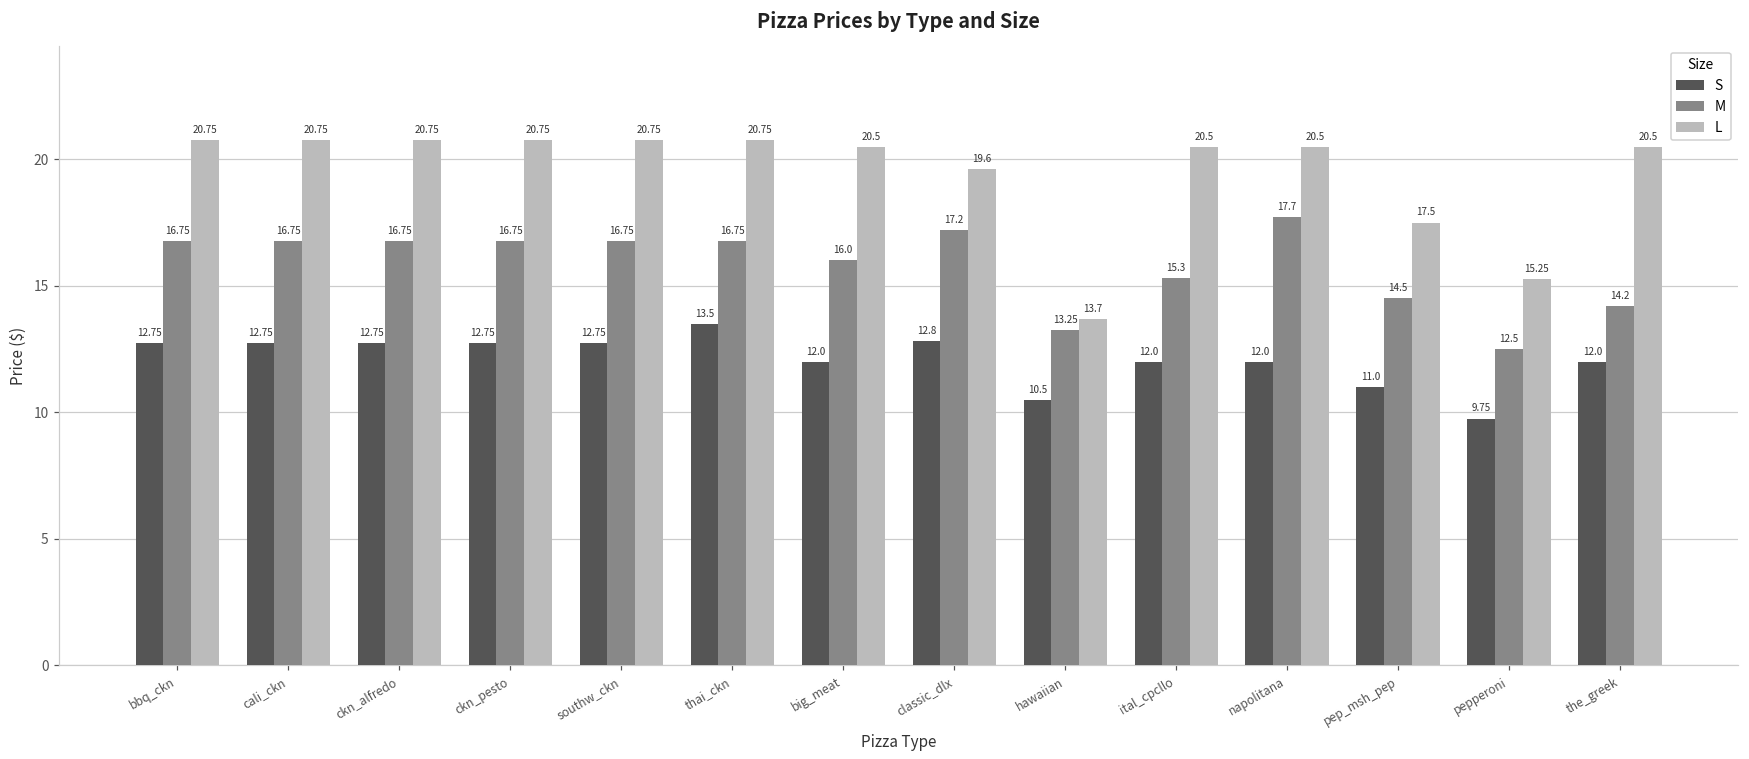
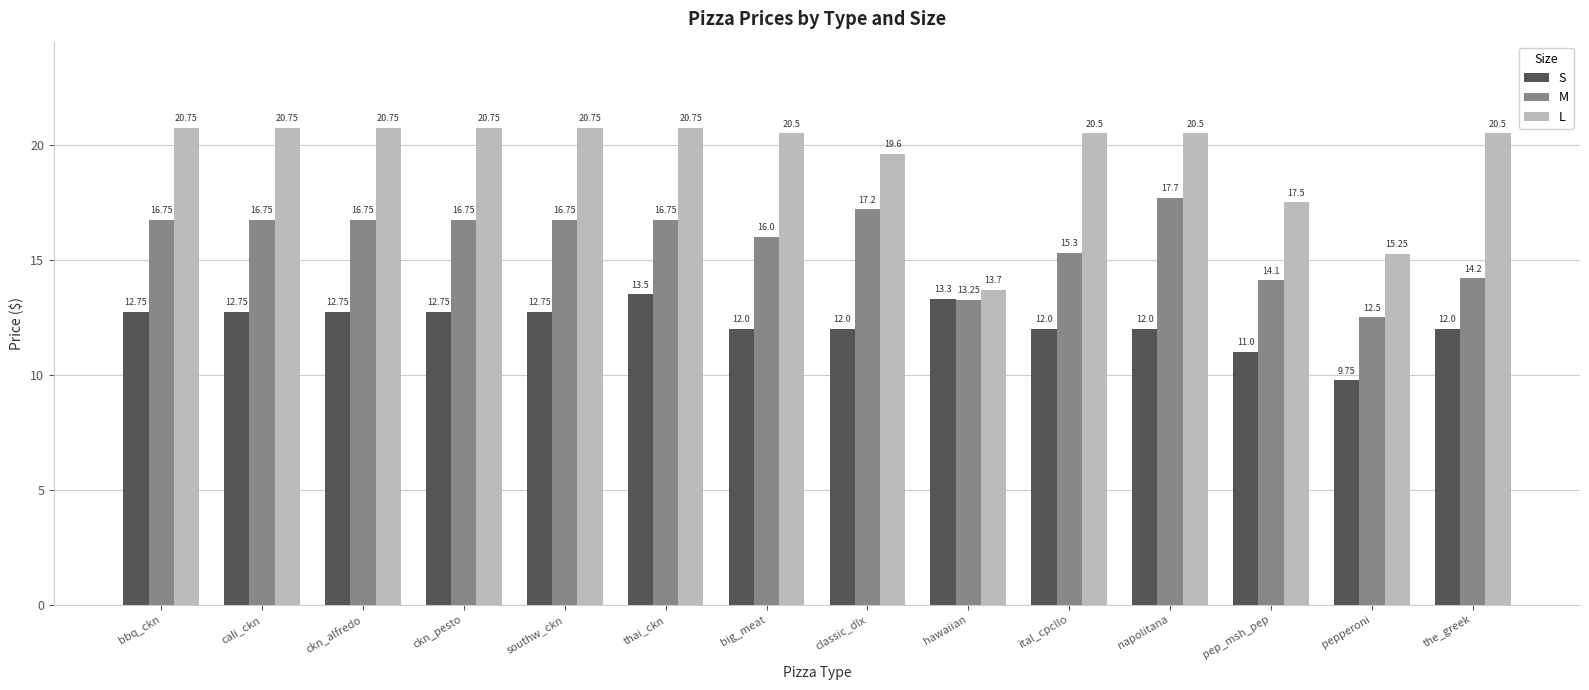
  {
    "S": {
      "bbq_ckn": 12.75,
      "cali_ckn": 12.75,
      "ckn_alfredo": 12.75,
      "ckn_pesto": 12.75,
      "southw_ckn": 12.75,
      "thai_ckn": 13.5,
      "big_meat": 12.0,
-     "classic_dlx": 12.8,
-     "hawaiian": 10.5,
+     "classic_dlx": 12.0,
+     "hawaiian": 13.3,
      "ital_cpcllo": 12.0,
      "napolitana": 12.0,
      "pep_msh_pep": 11.0,
      "pepperoni": 9.75,
      "the_greek": 12.0
    },
    "M": {
      "bbq_ckn": 16.75,
      "cali_ckn": 16.75,
      "ckn_alfredo": 16.75,
      "ckn_pesto": 16.75,
      "southw_ckn": 16.75,
      "thai_ckn": 16.75,
      "big_meat": 16.0,
      "classic_dlx": 17.2,
      "hawaiian": 13.25,
      "ital_cpcllo": 15.3,
      "napolitana": 17.7,
-     "pep_msh_pep": 14.5,
+     "pep_msh_pep": 14.1,
      "pepperoni": 12.5,
      "the_greek": 14.2
    },
    "L": {
      "bbq_ckn": 20.75,
      "cali_ckn": 20.75,
      "ckn_alfredo": 20.75,
      "ckn_pesto": 20.75,
      "southw_ckn": 20.75,
      "thai_ckn": 20.75,
      "big_meat": 20.5,
      "classic_dlx": 19.6,
      "hawaiian": 13.7,
      "ital_cpcllo": 20.5,
      "napolitana": 20.5,
      "pep_msh_pep": 17.5,
      "pepperoni": 15.25,
      "the_greek": 20.5
    }
  }
